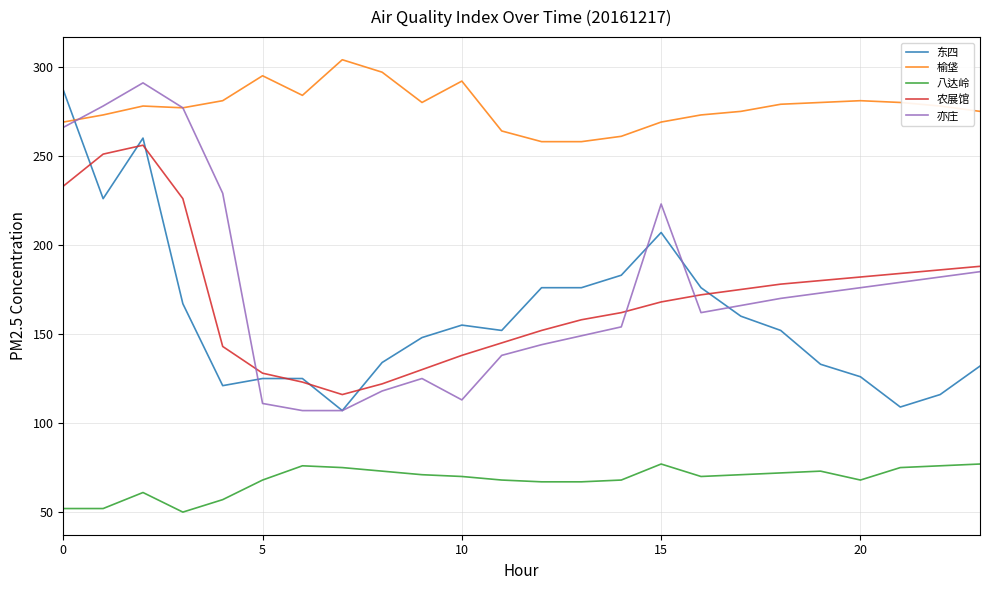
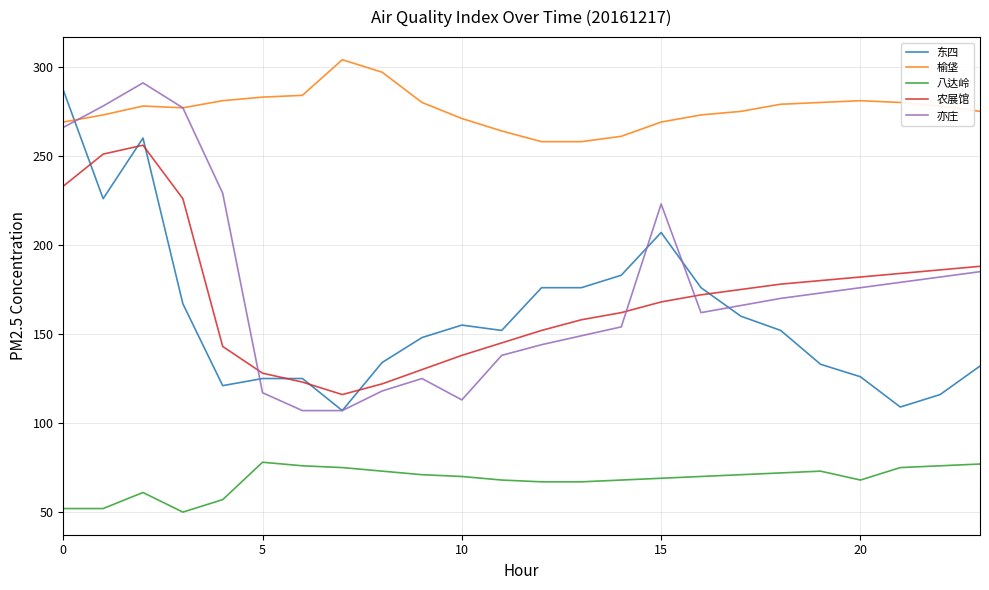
  {
    "东四": {
      "0": 287,
      "5": 125,
      "10": 155,
      "15": 207,
      "20": 126
    },
    "榆垡": {
      "0": 269,
-     "5": 295,
-     "10": 292,
+     "5": 283,
+     "10": 271,
      "15": 269,
      "20": 281
    },
    "八达岭": {
      "0": 52,
-     "5": 68,
+     "5": 78,
      "10": 70,
-     "15": 77,
+     "15": 69,
      "20": 68
    },
    "农展馆": {
      "0": 233,
      "5": 128,
      "10": 138,
      "15": 168,
      "20": 182
    },
    "亦庄": {
      "0": 266,
-     "5": 111,
+     "5": 117,
      "10": 113,
      "15": 223,
      "20": 176
    }
  }
